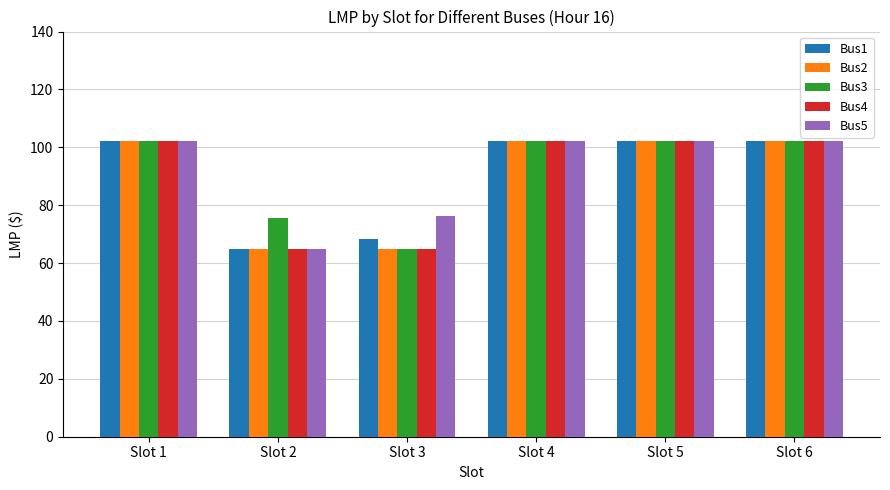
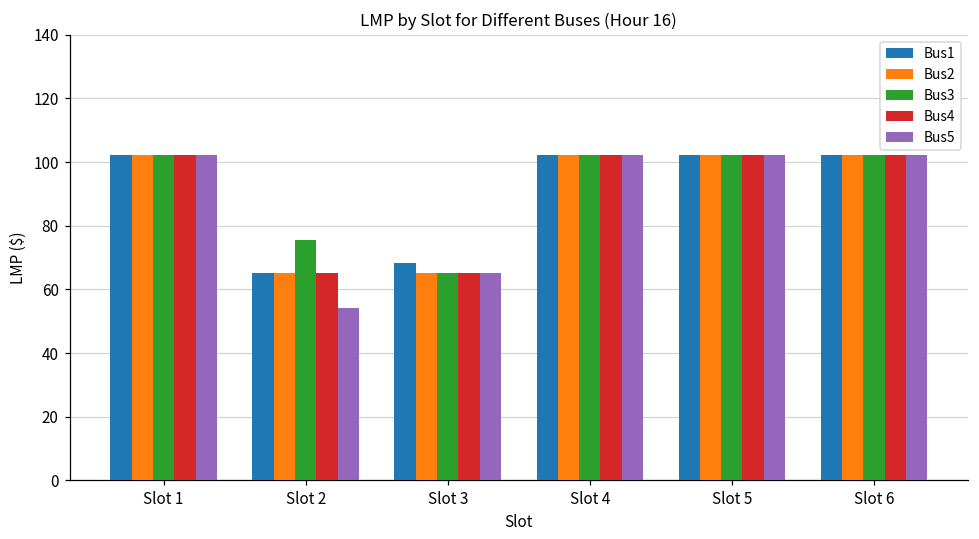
  {
    "Bus1": {
      "Slot 1": 102,
      "Slot 2": 65,
      "Slot 3": 68,
      "Slot 4": 102,
      "Slot 5": 102,
      "Slot 6": 102
    },
    "Bus2": {
      "Slot 1": 102,
      "Slot 2": 65,
      "Slot 3": 65,
      "Slot 4": 102,
      "Slot 5": 102,
      "Slot 6": 102
    },
    "Bus3": {
      "Slot 1": 102,
      "Slot 2": 76,
      "Slot 3": 65,
      "Slot 4": 102,
      "Slot 5": 102,
      "Slot 6": 102
    },
    "Bus4": {
      "Slot 1": 102,
      "Slot 2": 65,
      "Slot 3": 65,
      "Slot 4": 102,
      "Slot 5": 102,
      "Slot 6": 102
    },
    "Bus5": {
      "Slot 1": 102,
-     "Slot 2": 65,
-     "Slot 3": 76,
+     "Slot 2": 54,
+     "Slot 3": 65,
      "Slot 4": 102,
      "Slot 5": 102,
      "Slot 6": 102
    }
  }
